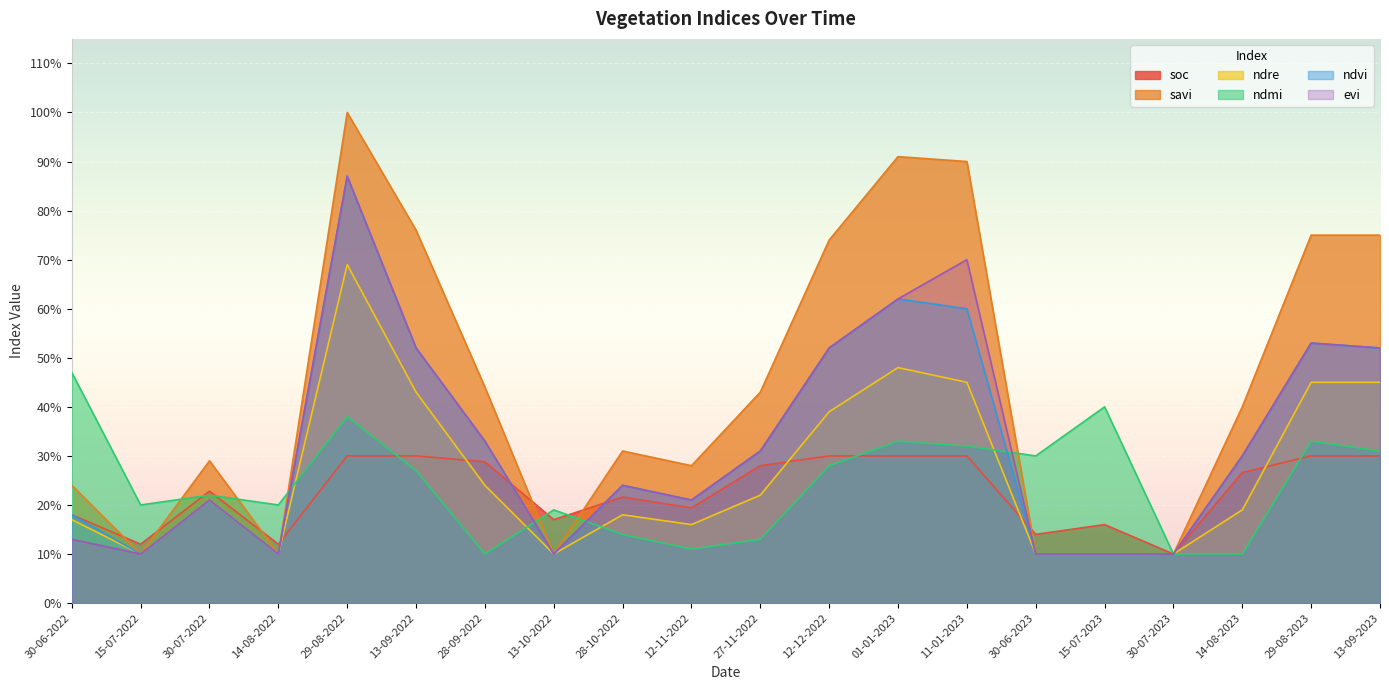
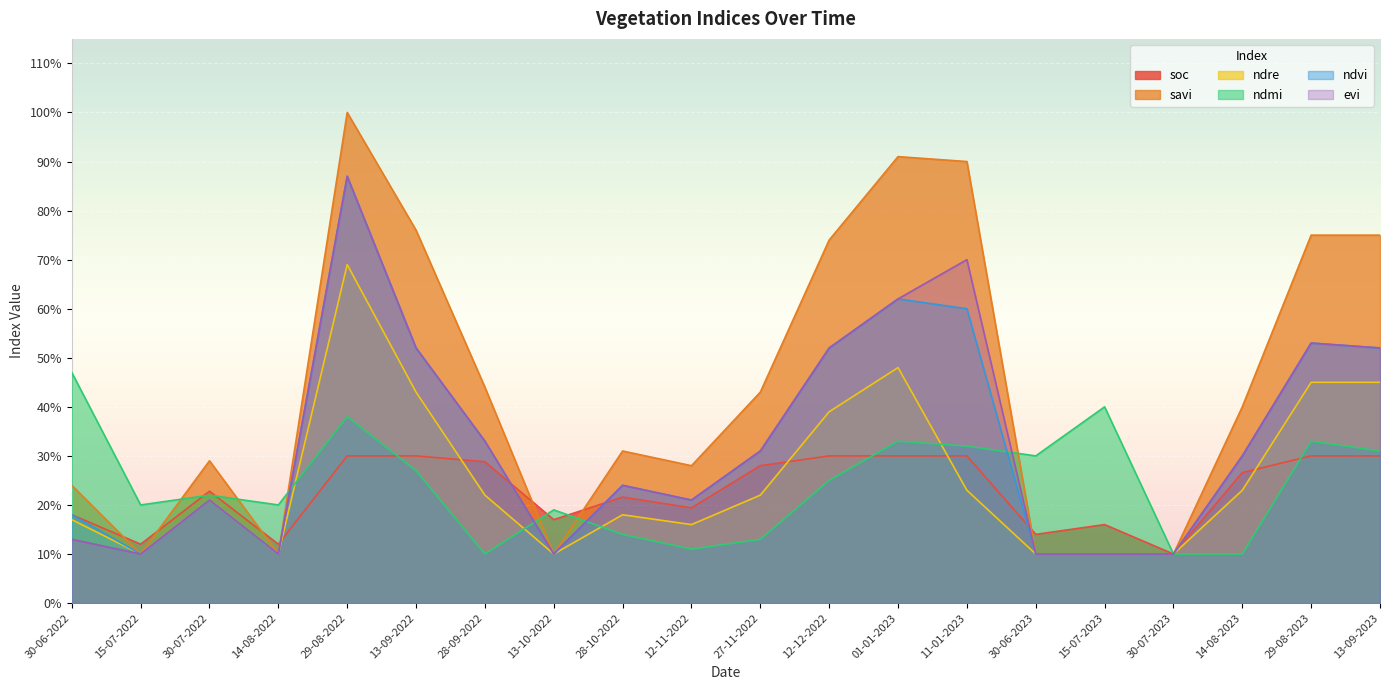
  {
    "ndre": {
      "30-06-2022": "17%",
      "29-08-2022": "69%",
      "13-09-2022": "43%",
-     "28-09-2022": "24%",
+     "28-09-2022": "22%",
      "28-10-2022": "18%",
      "12-11-2022": "16%",
      "27-11-2022": "22%",
      "12-12-2022": "39%",
      "01-01-2023": "48%",
-     "11-01-2023": "45%",
-     "14-08-2023": "19%",
+     "11-01-2023": "23%",
+     "14-08-2023": "23%",
      "29-08-2023": "45%",
      "13-09-2023": "45%"
    },
    "ndmi": {
      "30-06-2022": "47%",
      "15-07-2022": "20%",
      "30-07-2022": "22%",
      "14-08-2022": "20%",
      "29-08-2022": "38%",
      "13-09-2022": "27%",
      "28-09-2022": "10%",
      "13-10-2022": "19%",
      "28-10-2022": "14%",
      "12-11-2022": "11%",
      "27-11-2022": "13%",
-     "12-12-2022": "28%",
+     "12-12-2022": "25%",
      "01-01-2023": "33%",
      "11-01-2023": "32%",
      "30-06-2023": "30%",
      "15-07-2023": "40%",
      "14-08-2023": "10%",
      "29-08-2023": "33%",
      "13-09-2023": "31%"
    },
    "ndvi": {
      "11-01-2023": "60%"
    },
    "evi": {
      "30-06-2022": "13%",
      "11-01-2023": "70%"
    }
  }
